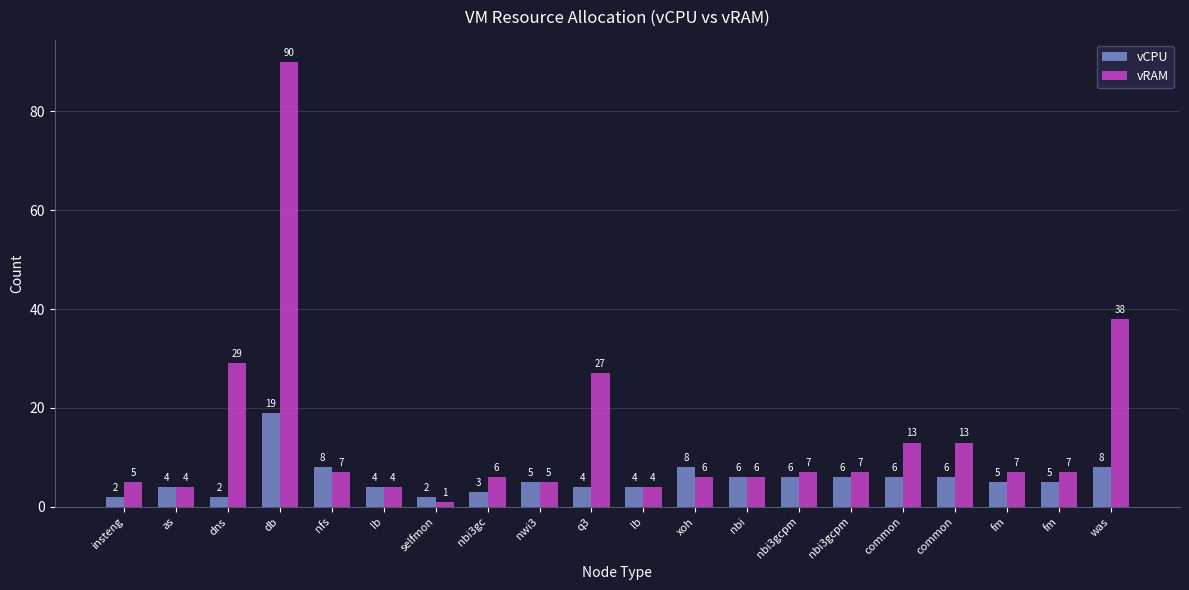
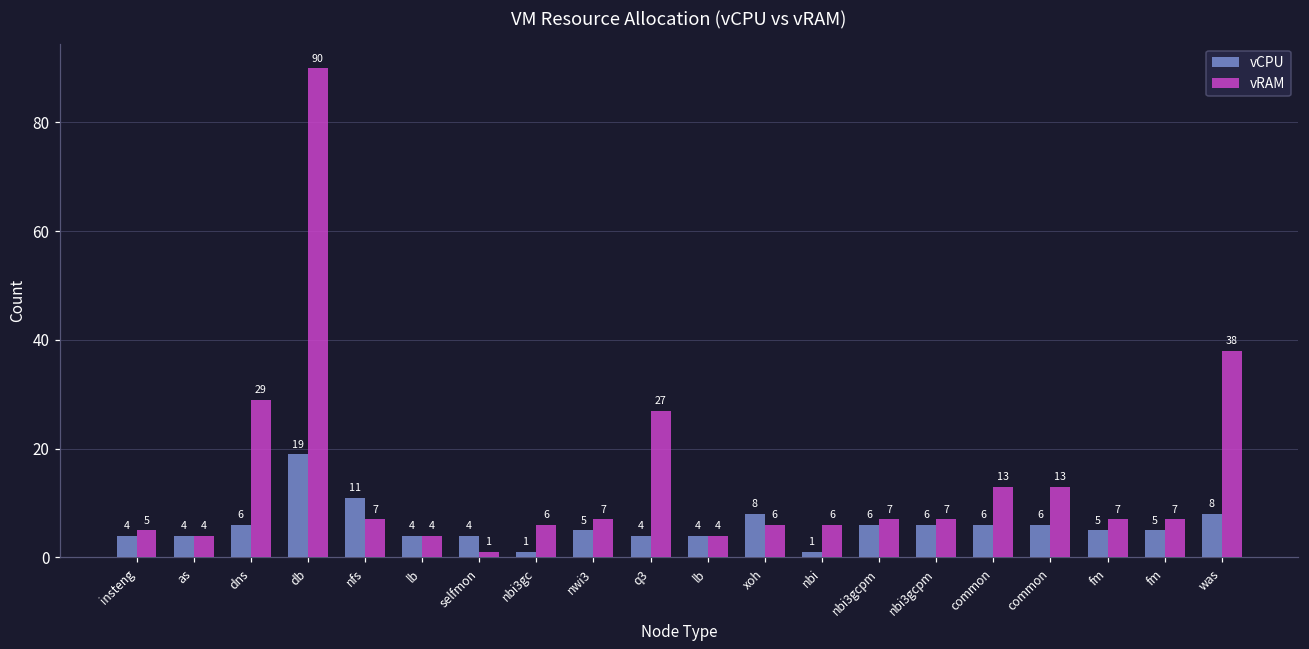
  {
    "vCPU": {
-     "insteng": 2,
+     "insteng": 4,
      "as": 4,
-     "dns": 2,
+     "dns": 6,
      "db": 19,
-     "nfs": 8,
-     "selfmon": 2,
-     "nbi3gc": 3,
+     "nfs": 11,
+     "selfmon": 4,
+     "nbi3gc": 1,
      "nwi3": 5,
      "q3": 4,
      "xoh": 8,
-     "nbi": 6,
+     "nbi": 1,
      "was": 8
    },
    "vRAM": {
      "insteng": 5,
      "as": 4,
      "dns": 29,
      "db": 90,
      "nfs": 7,
      "selfmon": 1,
      "nbi3gc": 6,
-     "nwi3": 5,
+     "nwi3": 7,
      "q3": 27,
      "xoh": 6,
      "nbi": 6,
      "was": 38
    }
  }
